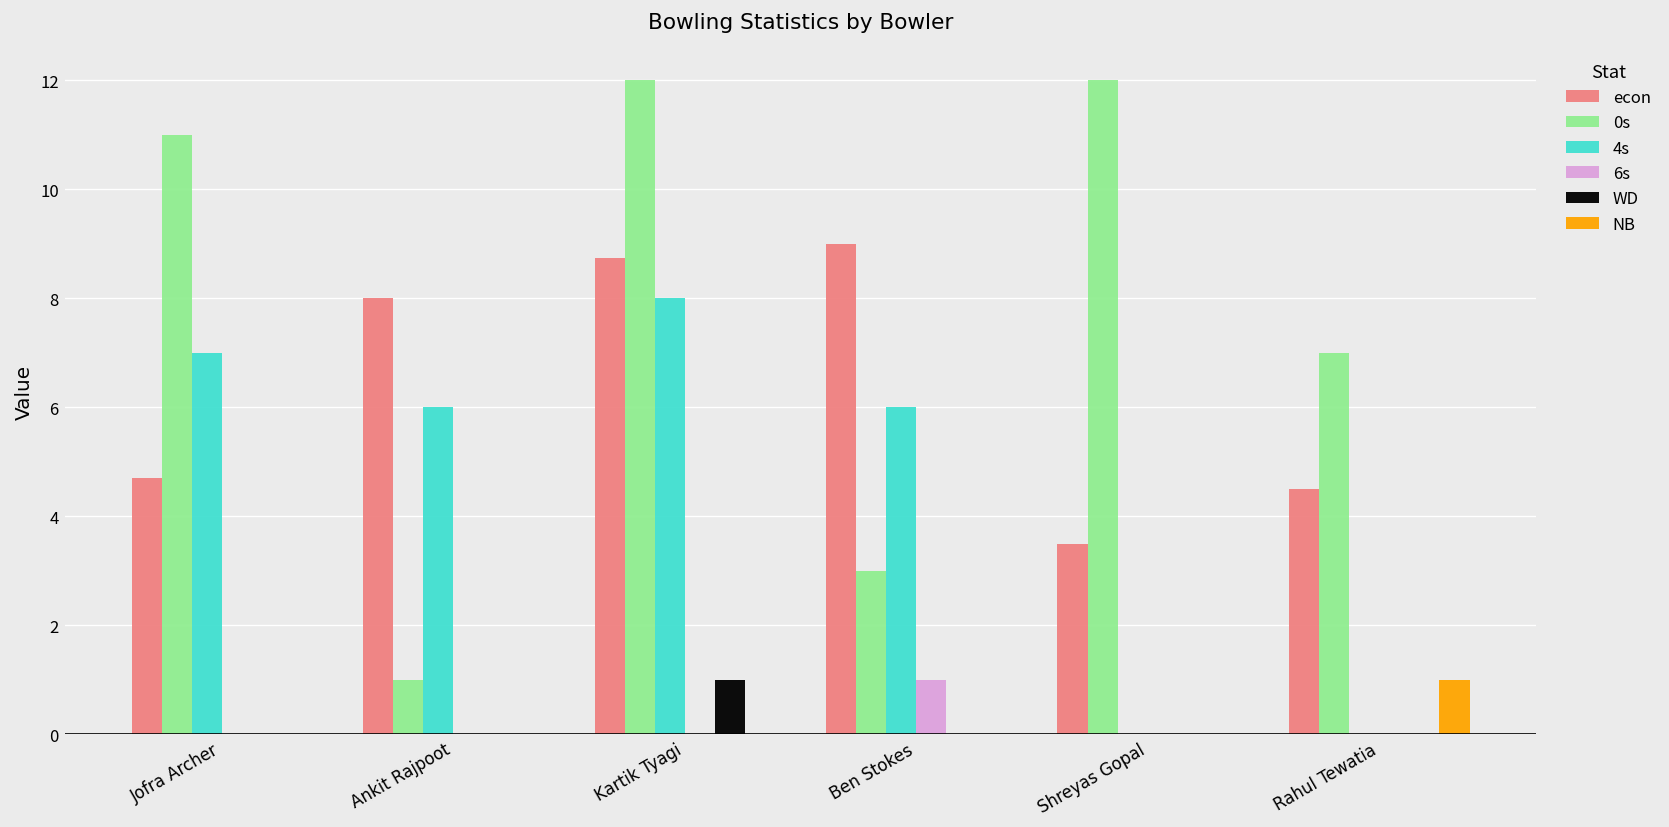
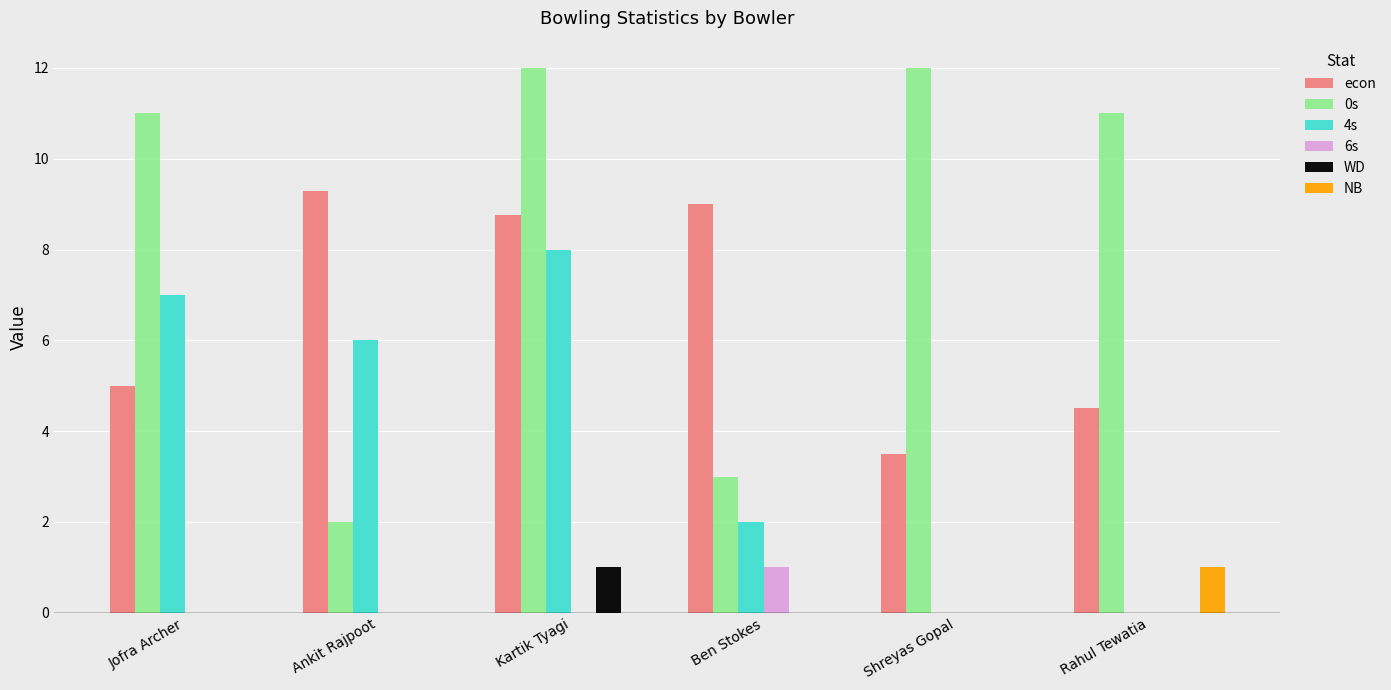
  {
    "econ": {
-     "Jofra Archer": 4.7,
-     "Ankit Rajpoot": 8.0,
+     "Jofra Archer": 5.0,
+     "Ankit Rajpoot": 9.3,
      "Kartik Tyagi": 8.8,
      "Ben Stokes": 9.0,
      "Shreyas Gopal": 3.5,
      "Rahul Tewatia": 4.5
    },
    "0s": {
      "Jofra Archer": 11,
-     "Ankit Rajpoot": 1,
+     "Ankit Rajpoot": 2,
      "Kartik Tyagi": 12,
      "Ben Stokes": 3,
      "Shreyas Gopal": 12,
-     "Rahul Tewatia": 7
+     "Rahul Tewatia": 11
    },
    "4s": {
      "Jofra Archer": 7,
      "Ankit Rajpoot": 6,
      "Kartik Tyagi": 8,
-     "Ben Stokes": 6,
+     "Ben Stokes": 2,
      "Shreyas Gopal": 0,
      "Rahul Tewatia": 0
    },
    "6s": {
      "Jofra Archer": 0.0,
      "Ankit Rajpoot": 0.0,
      "Kartik Tyagi": 0.0,
      "Ben Stokes": 1.0,
      "Shreyas Gopal": 0.0,
      "Rahul Tewatia": 0.0
    },
    "WD": {
      "Jofra Archer": 0.0,
      "Ankit Rajpoot": 0.0,
      "Kartik Tyagi": 1.0,
      "Ben Stokes": 0.0,
      "Shreyas Gopal": 0.0,
      "Rahul Tewatia": 0.0
    },
    "NB": {
      "Jofra Archer": 0.0,
      "Ankit Rajpoot": 0.0,
      "Kartik Tyagi": 0.0,
      "Ben Stokes": 0.0,
      "Shreyas Gopal": 0.0,
      "Rahul Tewatia": 1.0
    }
  }
